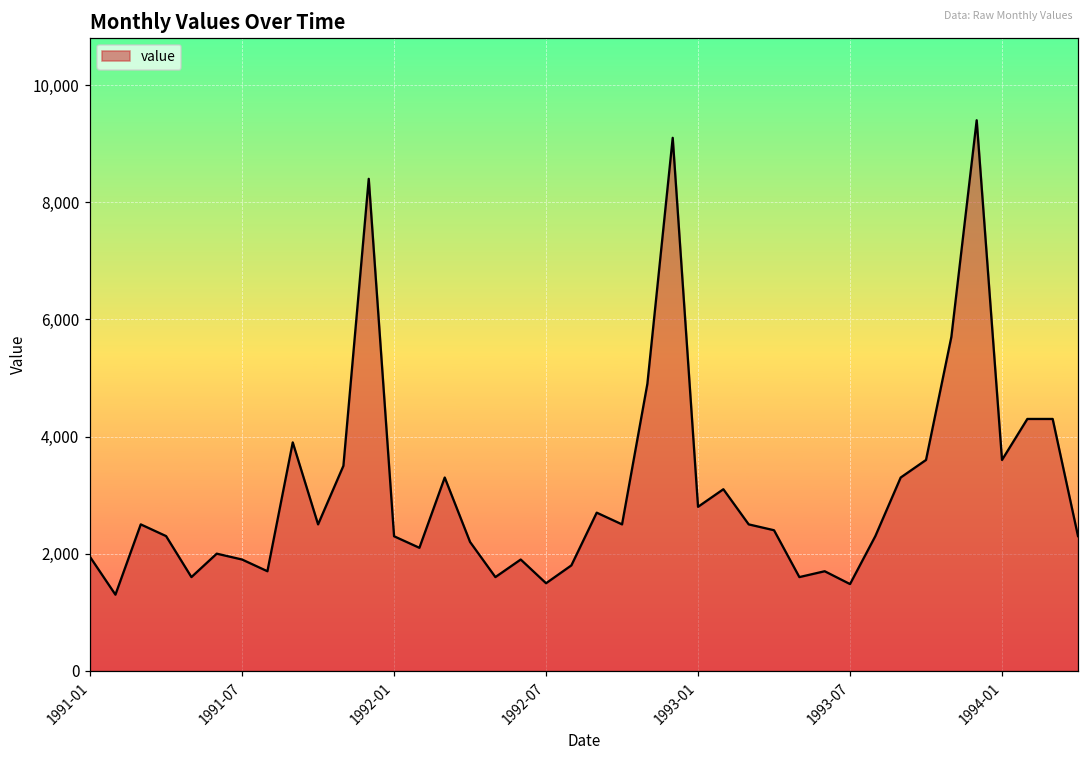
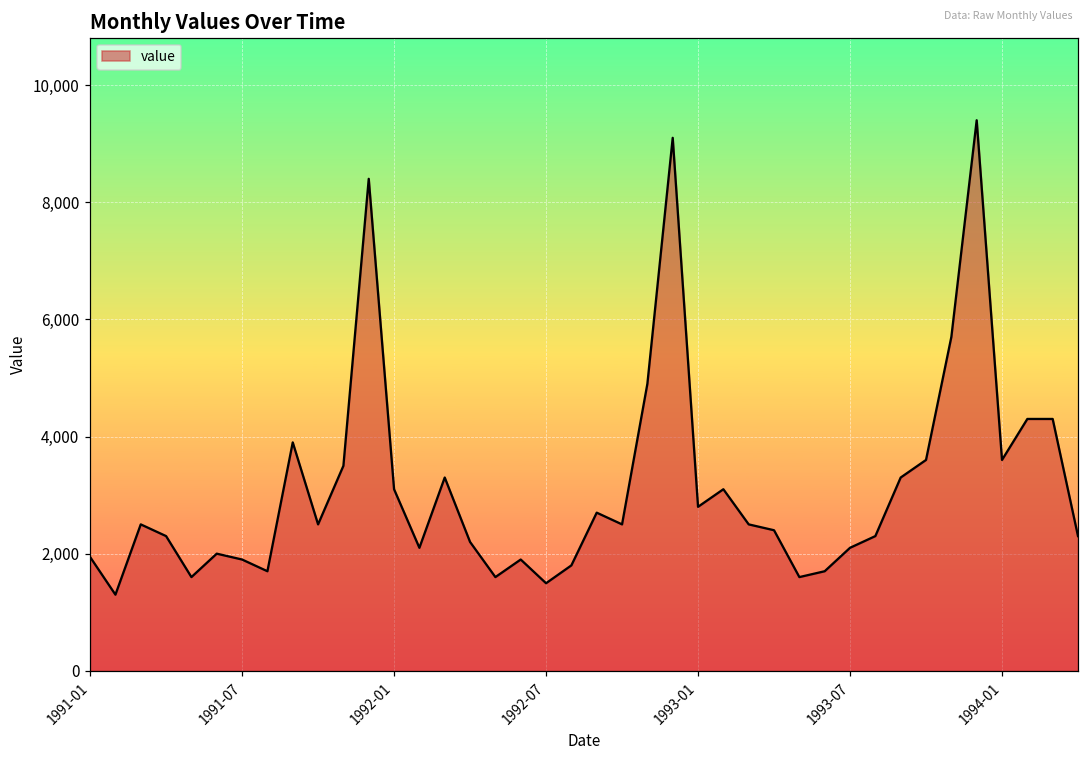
  {
    "1991-01": "1,900",
    "1991-07": "1,900",
-   "1992-01": "2,300",
+   "1992-01": "3,100",
    "1992-07": "1,500",
    "1993-01": "2,800",
-   "1993-07": "1,500",
+   "1993-07": "2,100",
    "1994-01": "3,600"
  }
